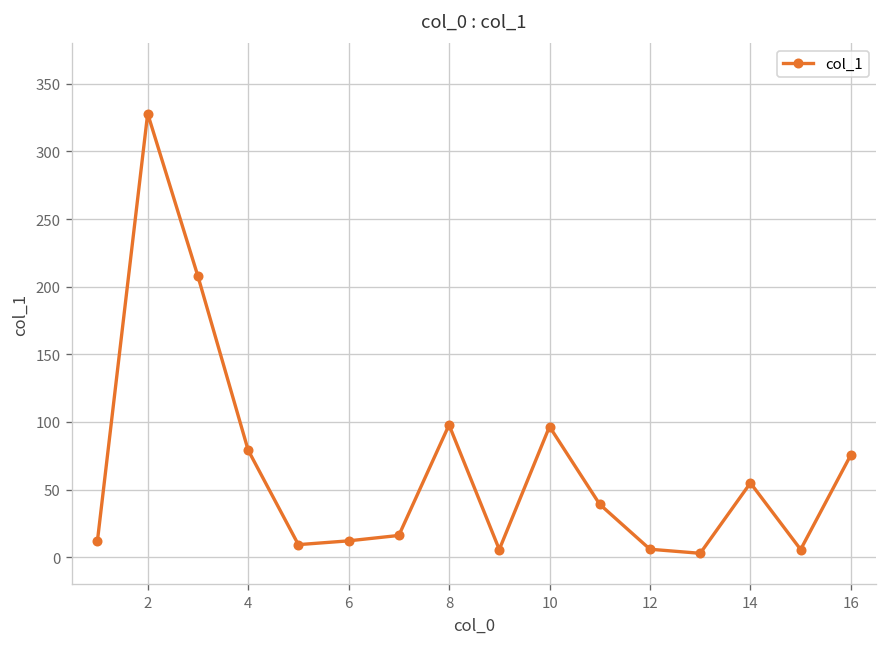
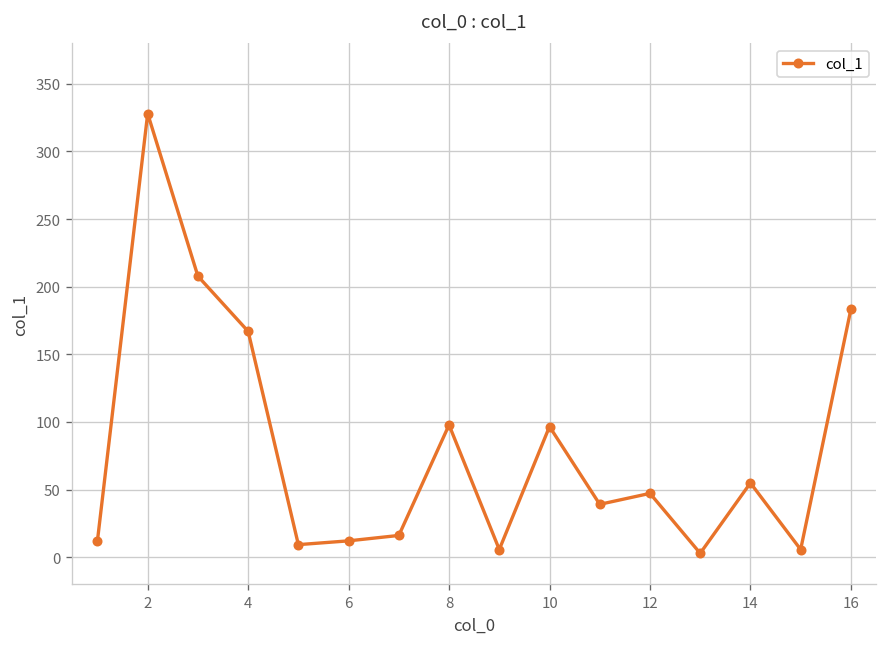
  {
    "2": 328,
-   "4": 79,
+   "4": 167,
    "6": 12,
    "8": 98,
    "10": 97,
-   "12": 6,
+   "12": 47,
    "14": 55,
-   "16": 76
+   "16": 183
  }
